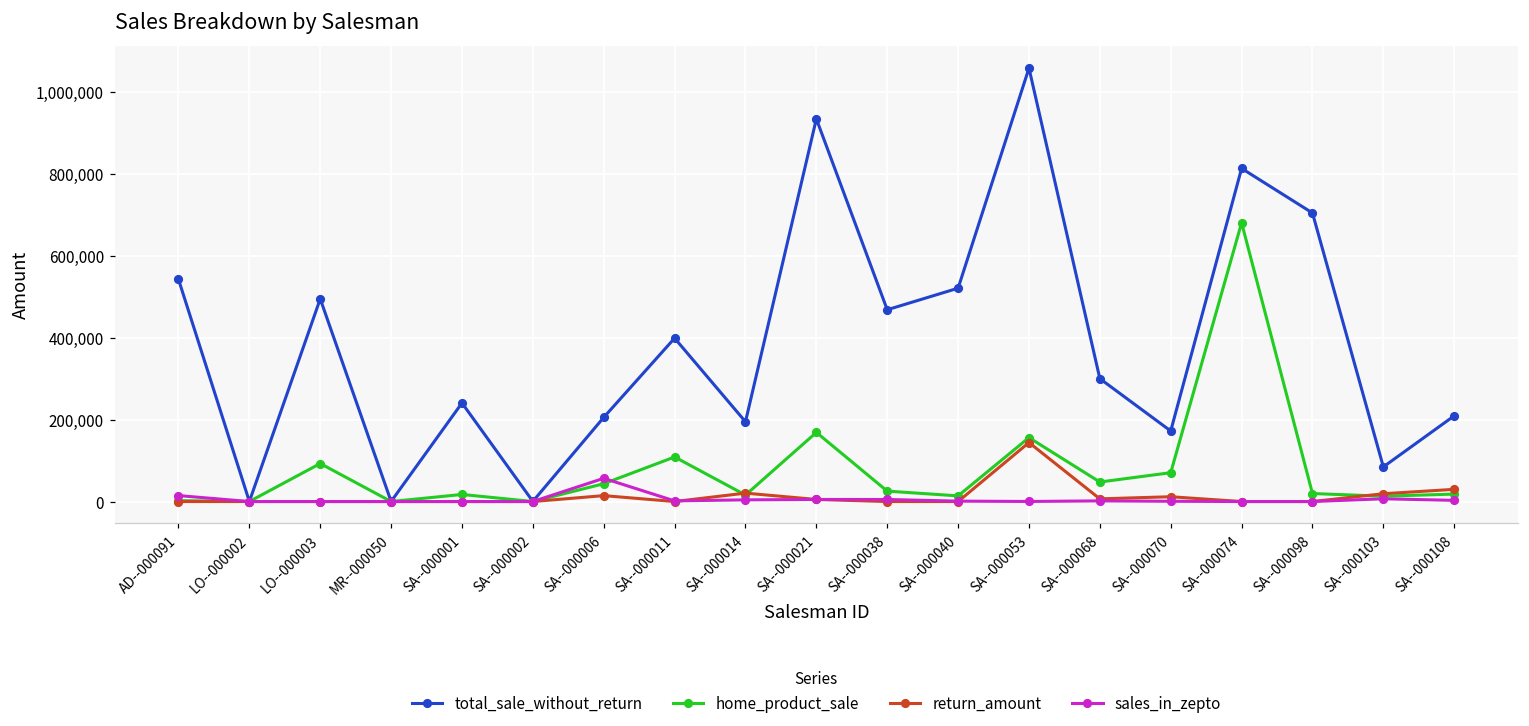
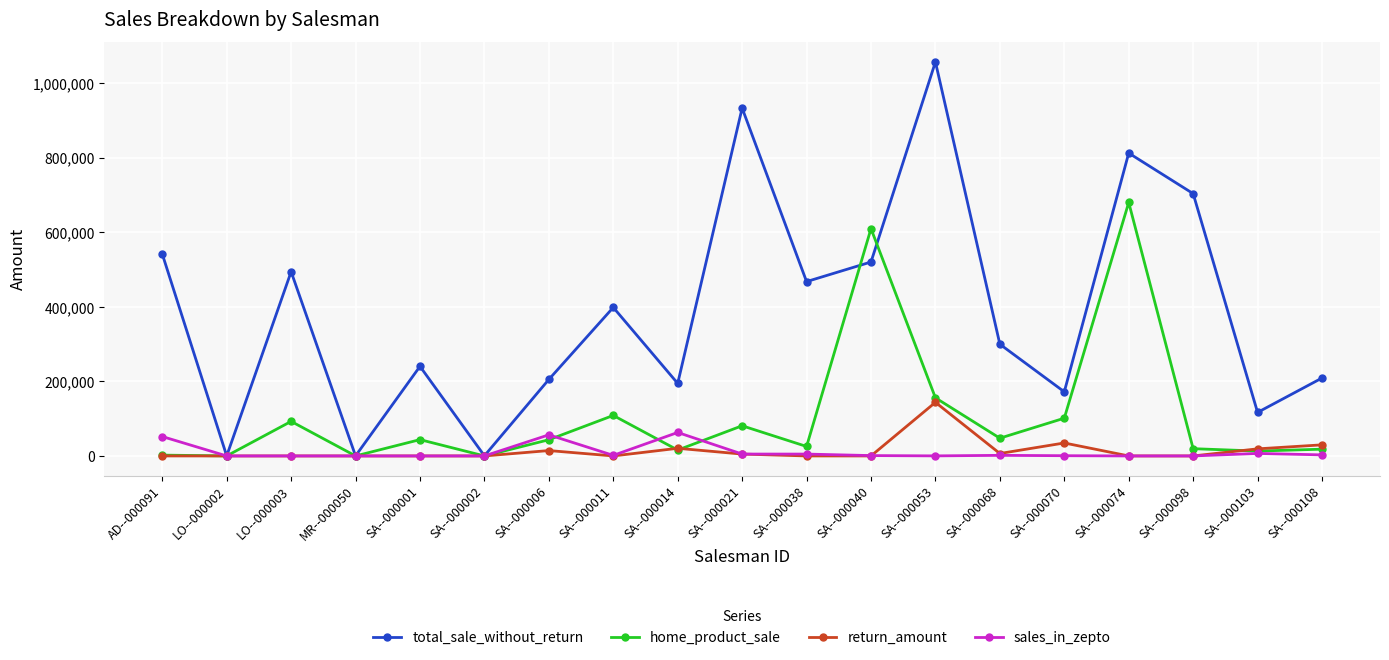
  {
    "total_sale_without_return": {
      "AD--000091": "540,000",
      "LO--000003": "490,000",
      "SA--000001": "240,000",
      "SA--000006": "210,000",
      "SA--000011": "400,000",
      "SA--000014": "190,000",
      "SA--000021": "930,000",
      "SA--000038": "470,000",
      "SA--000040": "520,000",
      "SA--000053": "1,060,000",
      "SA--000068": "300,000",
      "SA--000070": "170,000",
      "SA--000074": "810,000",
      "SA--000098": "700,000",
-     "SA--000103": "80,000",
+     "SA--000103": "120,000",
      "SA--000108": "210,000"
    },
    "home_product_sale": {
      "LO--000003": "90,000",
-     "SA--000001": "20,000",
+     "SA--000001": "40,000",
      "SA--000006": "40,000",
      "SA--000011": "110,000",
-     "SA--000021": "170,000",
+     "SA--000021": "80,000",
      "SA--000038": "30,000",
-     "SA--000040": "10,000",
+     "SA--000040": "610,000",
      "SA--000053": "160,000",
      "SA--000068": "50,000",
-     "SA--000070": "70,000",
+     "SA--000070": "100,000",
      "SA--000074": "680,000",
      "SA--000098": "20,000",
      "SA--000108": "20,000"
    },
    "return_amount": {
      "SA--000006": "10,000",
      "SA--000053": "140,000",
-     "SA--000070": "10,000",
+     "SA--000070": "30,000",
      "SA--000108": "30,000"
    },
    "sales_in_zepto": {
-     "AD--000091": "10,000",
+     "AD--000091": "50,000",
      "SA--000006": "60,000",
-     "SA--000014": "0",
+     "SA--000014": "60,000",
      "SA--000053": "0",
      "SA--000070": "0",
      "SA--000108": "0"
    }
  }
